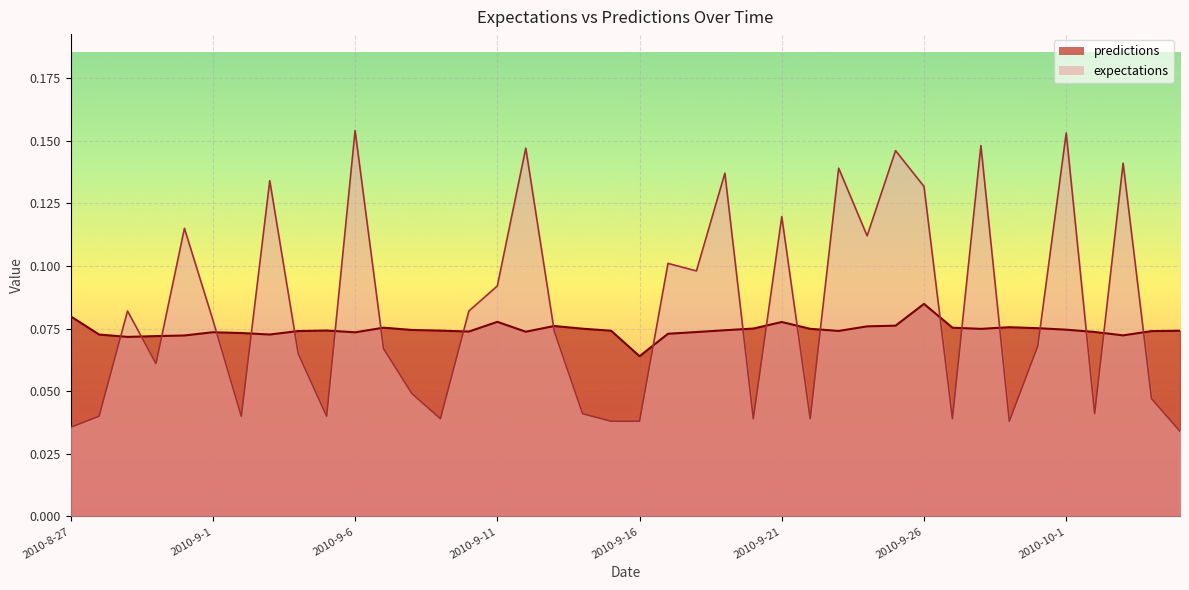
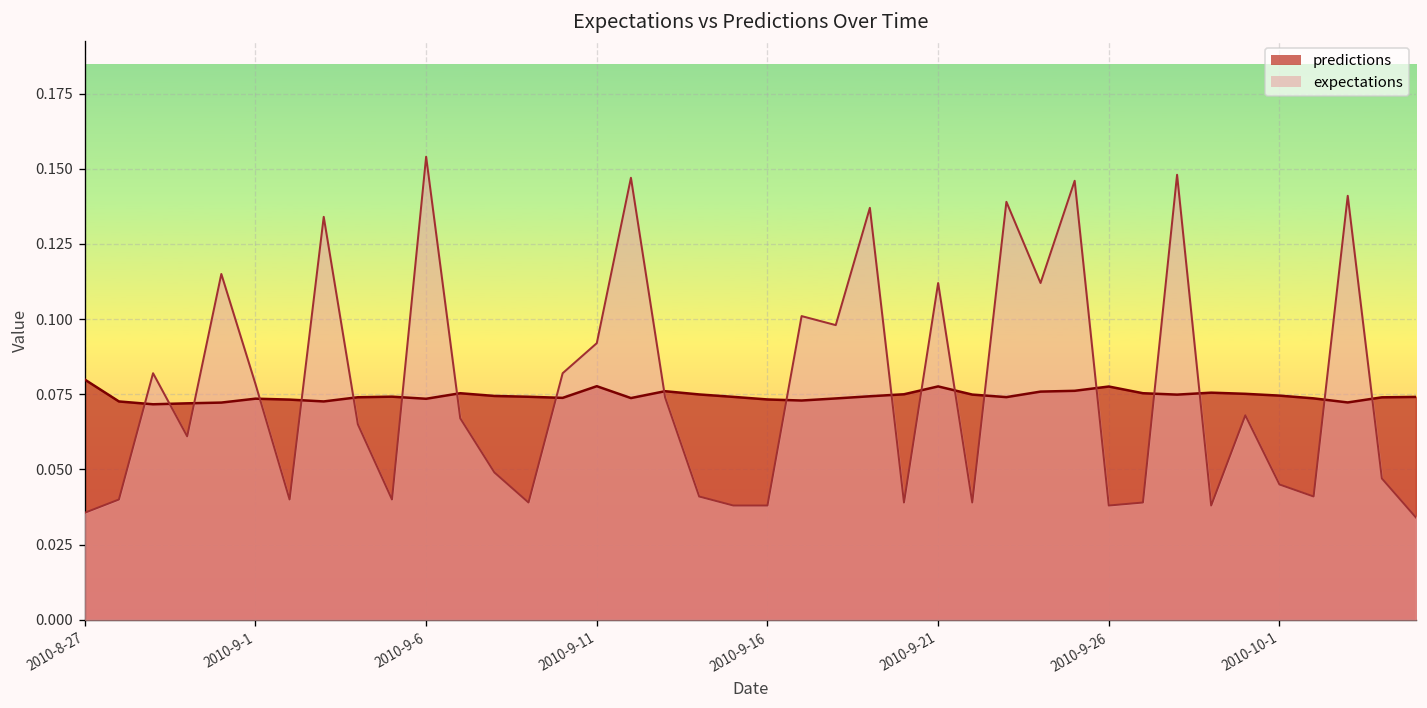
  {
    "predictions": {
      "2010-8-27": 0.080,
      "2010-9-1": 0.074,
      "2010-9-6": 0.074,
      "2010-9-11": 0.078,
-     "2010-9-16": 0.064,
+     "2010-9-16": 0.073,
      "2010-9-21": 0.078,
-     "2010-9-26": 0.085,
+     "2010-9-26": 0.078,
      "2010-10-1": 0.075
    },
    "expectations": {
      "2010-8-27": 0.036,
      "2010-9-1": 0.078,
      "2010-9-6": 0.154,
      "2010-9-11": 0.092,
      "2010-9-16": 0.038,
-     "2010-9-21": 0.120,
-     "2010-9-26": 0.132,
-     "2010-10-1": 0.153
+     "2010-9-21": 0.112,
+     "2010-9-26": 0.038,
+     "2010-10-1": 0.045
    }
  }
